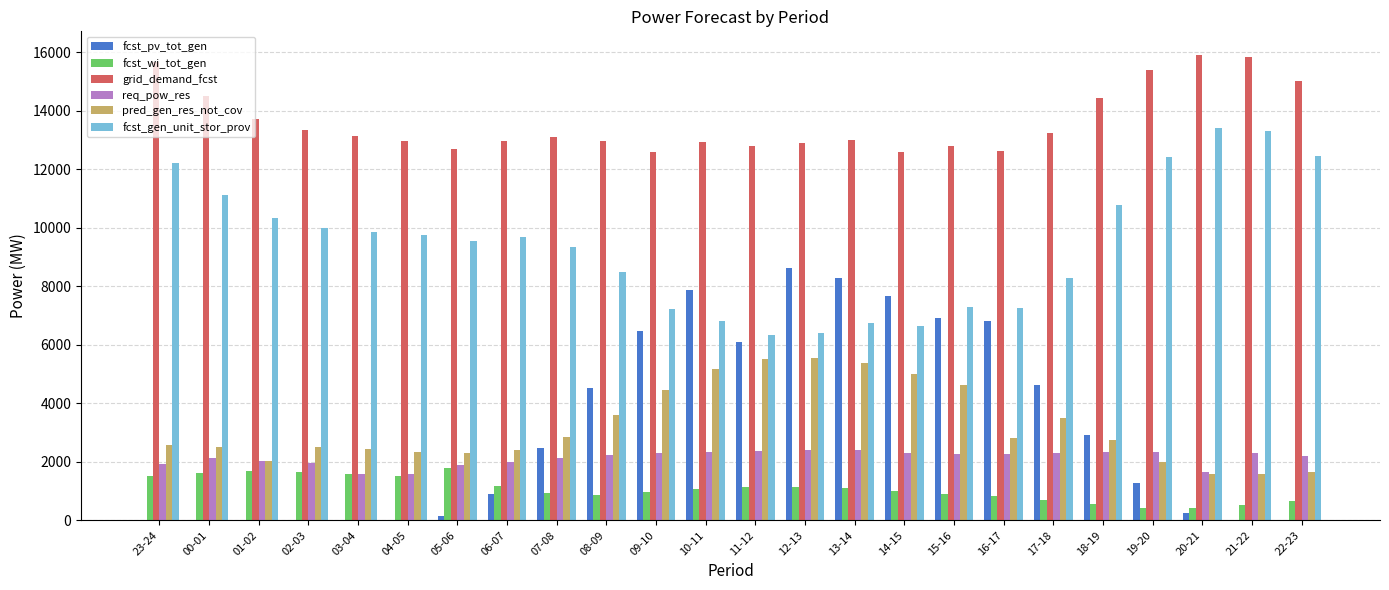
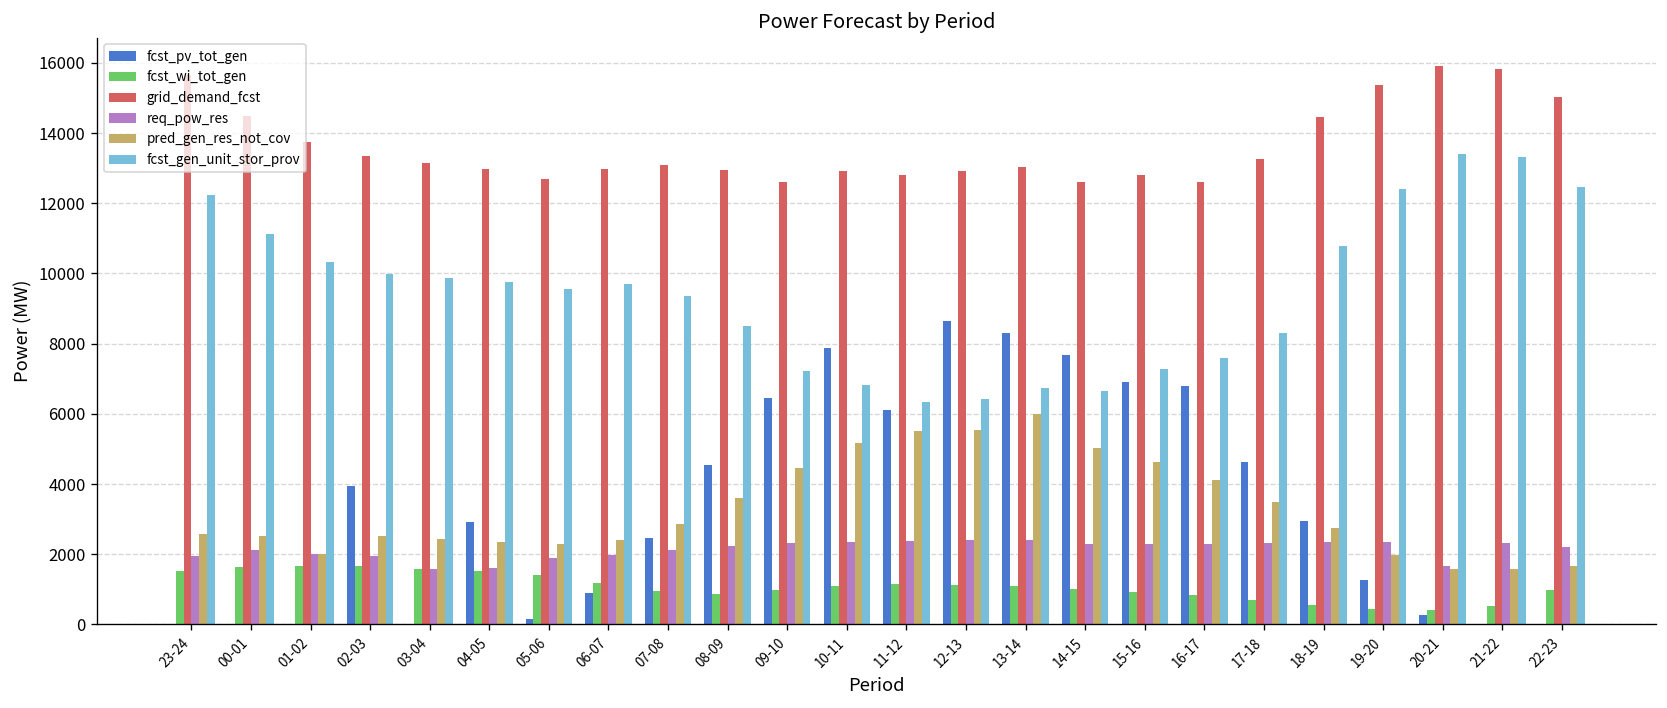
  {
    "fcst_pv_tot_gen": {
      "23-24": 0,
      "00-01": 0,
      "01-02": 0,
-     "02-03": 0,
+     "02-03": 3900,
      "03-04": 0,
-     "04-05": 0,
+     "04-05": 2900,
      "05-06": 100,
      "06-07": 900,
      "07-08": 2500,
      "08-09": 4500,
      "09-10": 6500,
      "10-11": 7900,
      "11-12": 6100,
      "12-13": 8600,
      "13-14": 8300,
      "14-15": 7700,
      "15-16": 6900,
      "16-17": 6800,
      "17-18": 4600,
      "18-19": 2900,
      "19-20": 1300,
      "20-21": 300,
      "22-23": 0
    },
    "fcst_wi_tot_gen": {
      "23-24": 1500,
      "00-01": 1600,
      "01-02": 1700,
      "02-03": 1700,
      "03-04": 1600,
      "04-05": 1500,
-     "05-06": 1800,
+     "05-06": 1400,
      "06-07": 1200,
      "07-08": 900,
      "08-09": 900,
      "09-10": 1000,
      "10-11": 1100,
      "11-12": 1200,
      "12-13": 1100,
      "13-14": 1100,
      "14-15": 1000,
      "15-16": 900,
      "16-17": 800,
      "17-18": 700,
      "18-19": 500,
      "19-20": 400,
      "20-21": 400,
      "21-22": 500,
-     "22-23": 700
+     "22-23": 1000
    },
    "grid_demand_fcst": {
      "01-02": 13700,
      "02-03": 13300,
      "03-04": 13100,
      "04-05": 13000,
      "05-06": 12700,
      "06-07": 13000,
      "07-08": 13100,
      "08-09": 13000,
      "09-10": 12600,
      "10-11": 12900,
      "11-12": 12800,
      "12-13": 12900,
      "13-14": 13000,
      "14-15": 12600,
      "15-16": 12800,
      "16-17": 12600,
      "17-18": 13300,
      "18-19": 14400,
      "19-20": 15400,
      "20-21": 15900,
      "21-22": 15800,
      "22-23": 15000
    },
    "req_pow_res": {
      "23-24": 1900,
      "00-01": 2100,
      "01-02": 2000,
      "02-03": 2000,
      "03-04": 1600,
      "04-05": 1600,
      "05-06": 1900,
      "06-07": 2000,
      "07-08": 2100,
      "08-09": 2200,
      "09-10": 2300,
      "10-11": 2400,
      "11-12": 2400,
      "12-13": 2400,
      "13-14": 2400,
      "14-15": 2300,
      "15-16": 2300,
      "16-17": 2300,
      "17-18": 2300,
      "18-19": 2300,
      "19-20": 2300,
      "20-21": 1700,
      "21-22": 2300,
      "22-23": 2200
    },
    "pred_gen_res_not_cov": {
      "23-24": 2600,
      "00-01": 2500,
      "01-02": 2000,
      "02-03": 2500,
      "03-04": 2400,
      "04-05": 2300,
      "05-06": 2300,
      "06-07": 2400,
      "07-08": 2800,
      "08-09": 3600,
      "09-10": 4500,
      "10-11": 5200,
      "11-12": 5500,
      "12-13": 5500,
-     "13-14": 5400,
+     "13-14": 6000,
      "14-15": 5000,
      "15-16": 4600,
-     "16-17": 2800,
+     "16-17": 4100,
      "17-18": 3500,
      "18-19": 2800,
      "19-20": 2000,
      "20-21": 1600,
      "21-22": 1600,
      "22-23": 1700
    },
    "fcst_gen_unit_stor_prov": {
      "23-24": 12200,
      "00-01": 11100,
      "01-02": 10300,
      "02-03": 10000,
      "03-04": 9900,
      "04-05": 9800,
      "05-06": 9500,
      "06-07": 9700,
      "07-08": 9400,
      "08-09": 8500,
      "09-10": 7200,
      "10-11": 6800,
      "11-12": 6300,
      "12-13": 6400,
      "13-14": 6700,
      "14-15": 6700,
      "15-16": 7300,
-     "16-17": 7300,
+     "16-17": 7600,
      "17-18": 8300,
      "18-19": 10800,
      "19-20": 12400,
      "20-21": 13400,
      "21-22": 13300,
      "22-23": 12500
    }
  }
